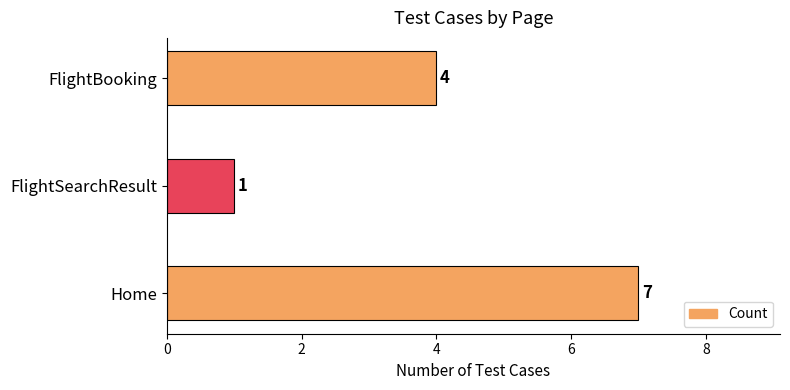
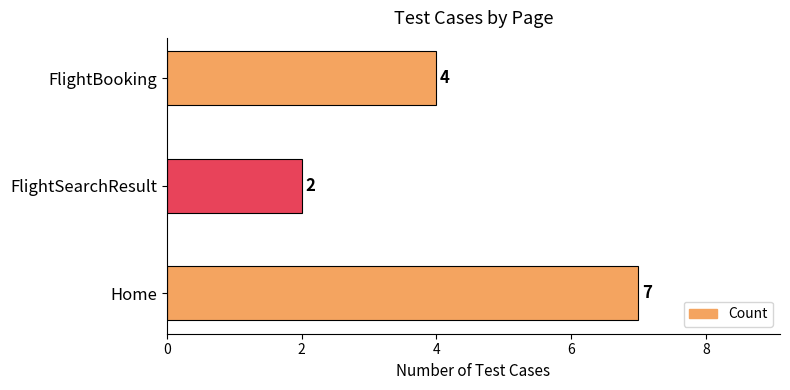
  {
    "FlightBooking": 4,
-   "FlightSearchResult": 1,
+   "FlightSearchResult": 2,
    "Home": 7
  }
